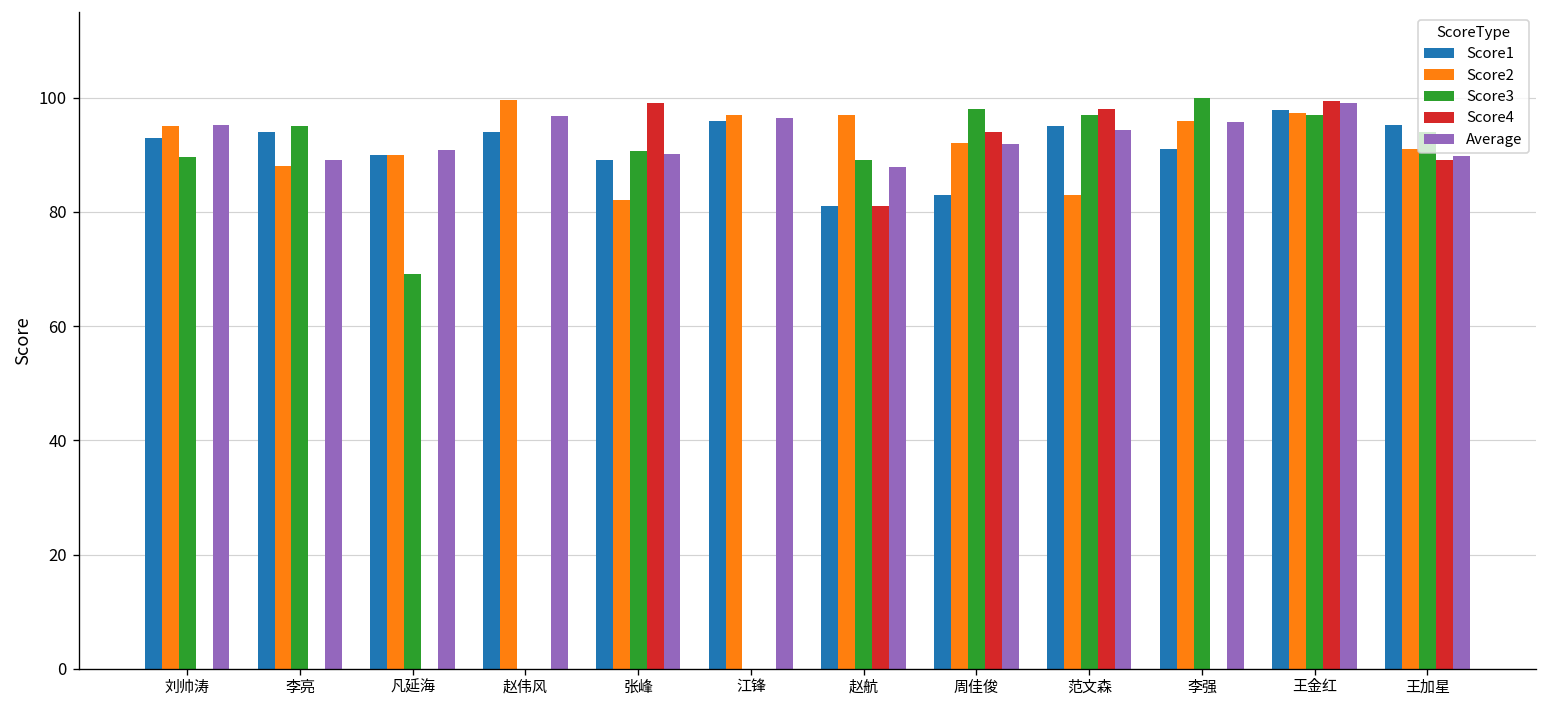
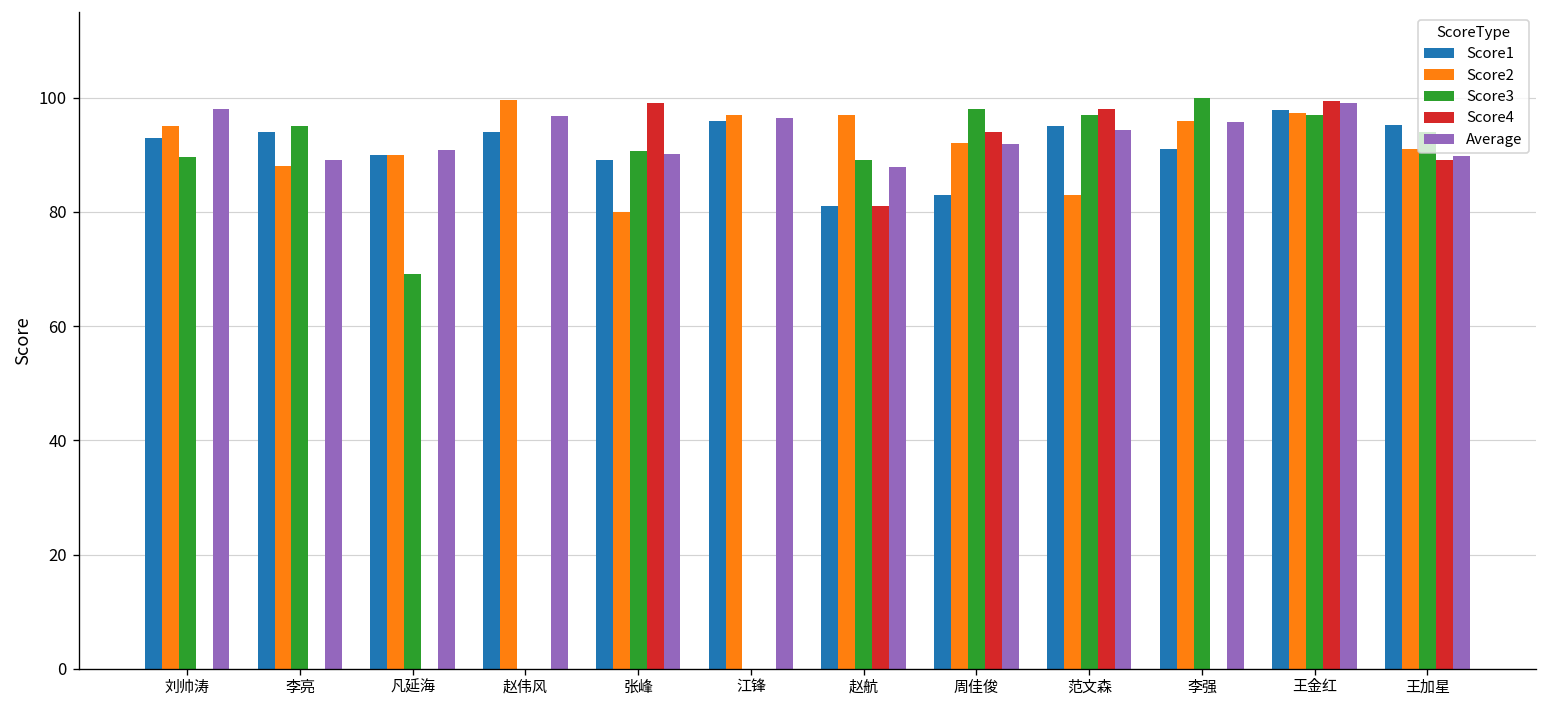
  {
    "Score1": {
      "刘帅涛": 93,
      "李亮": 94,
      "凡延海": 90,
      "赵伟风": 94,
      "张峰": 89,
      "江锋": 96,
      "赵航": 81,
      "周佳俊": 83,
      "范文森": 95,
      "李强": 91,
      "王金红": 98,
      "王加星": 95
    },
    "Score2": {
      "刘帅涛": 95,
      "李亮": 88,
      "凡延海": 90,
      "赵伟风": 100,
-     "张峰": 82,
+     "张峰": 80,
      "江锋": 97,
      "赵航": 97,
      "周佳俊": 92,
      "范文森": 83,
      "李强": 96,
      "王金红": 97,
      "王加星": 91
    },
    "Score3": {
      "刘帅涛": 90,
      "李亮": 95,
      "凡延海": 69,
      "赵伟风": 0,
      "张峰": 91,
      "江锋": 0,
      "赵航": 89,
      "周佳俊": 98,
      "范文森": 97,
      "李强": 100,
      "王金红": 97
    },
    "Score4": {
      "刘帅涛": 0,
      "李亮": 0,
      "凡延海": 0,
      "赵伟风": 0,
      "张峰": 99,
      "江锋": 0,
      "赵航": 81,
      "周佳俊": 94,
      "范文森": 98,
      "李强": 0,
      "王金红": 100
    },
    "Average": {
-     "刘帅涛": 95,
+     "刘帅涛": 98,
      "李亮": 89,
      "凡延海": 91,
      "赵伟风": 97,
      "张峰": 90,
      "江锋": 97,
      "赵航": 88,
      "周佳俊": 92,
      "范文森": 94,
      "李强": 96,
      "王金红": 99
    }
  }
